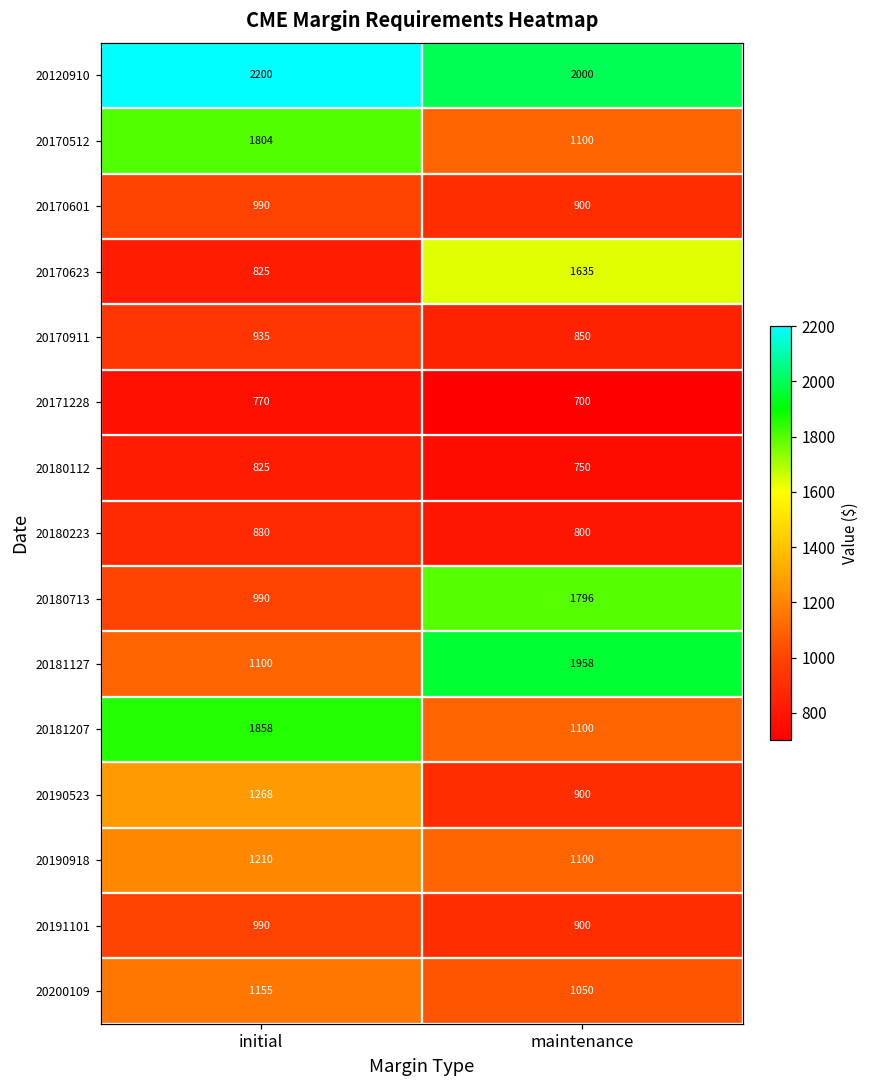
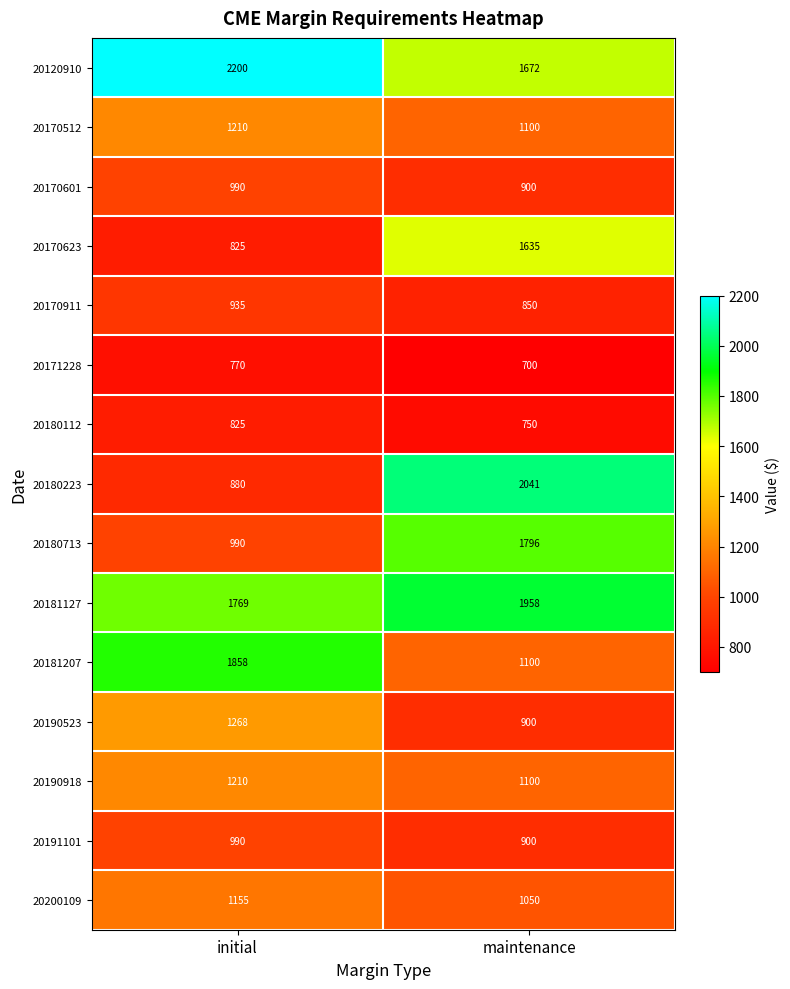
  {
    "20120910": {
      "initial": 2200,
-     "maintenance": 2000
+     "maintenance": 1672
    },
    "20170512": {
-     "initial": 1804,
+     "initial": 1210,
      "maintenance": 1100
    },
    "20170601": {
      "initial": 990,
      "maintenance": 900
    },
    "20170623": {
      "initial": 825,
      "maintenance": 1635
    },
    "20170911": {
      "initial": 935,
      "maintenance": 850
    },
    "20171228": {
      "initial": 770,
      "maintenance": 700
    },
    "20180112": {
      "initial": 825,
      "maintenance": 750
    },
    "20180223": {
      "initial": 880,
-     "maintenance": 800
+     "maintenance": 2041
    },
    "20180713": {
      "initial": 990,
      "maintenance": 1796
    },
    "20181127": {
-     "initial": 1100,
+     "initial": 1769,
      "maintenance": 1958
    },
    "20181207": {
      "initial": 1858,
      "maintenance": 1100
    },
    "20190523": {
      "initial": 1268,
      "maintenance": 900
    },
    "20190918": {
      "initial": 1210,
      "maintenance": 1100
    },
    "20191101": {
      "initial": 990,
      "maintenance": 900
    },
    "20200109": {
      "initial": 1155,
      "maintenance": 1050
    }
  }
